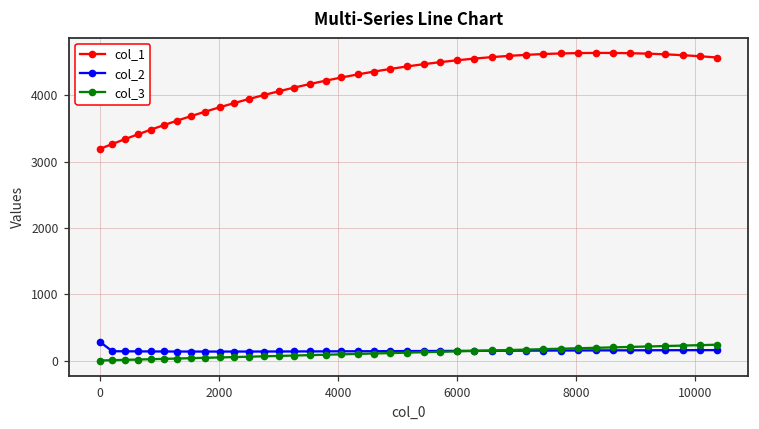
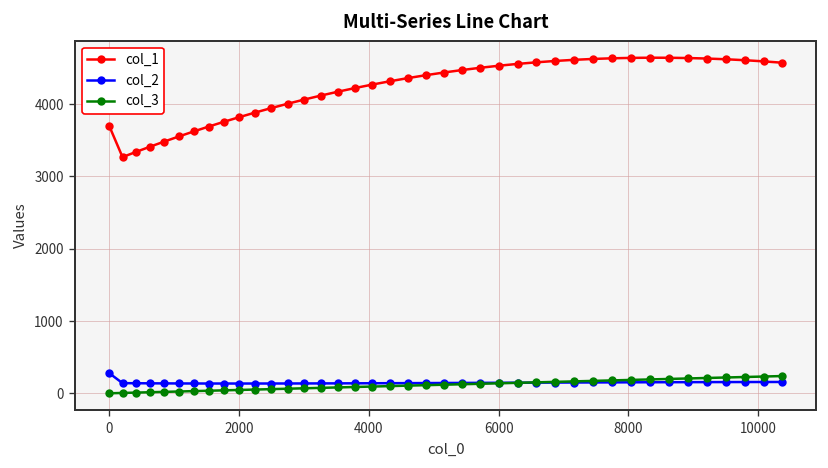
  {
    "col_1": {
-     "0": 3200
+     "0": 3700
    },
    "col_2": {
      "0": 300
    },
    "col_3": {
      "0": 0
    }
  }
